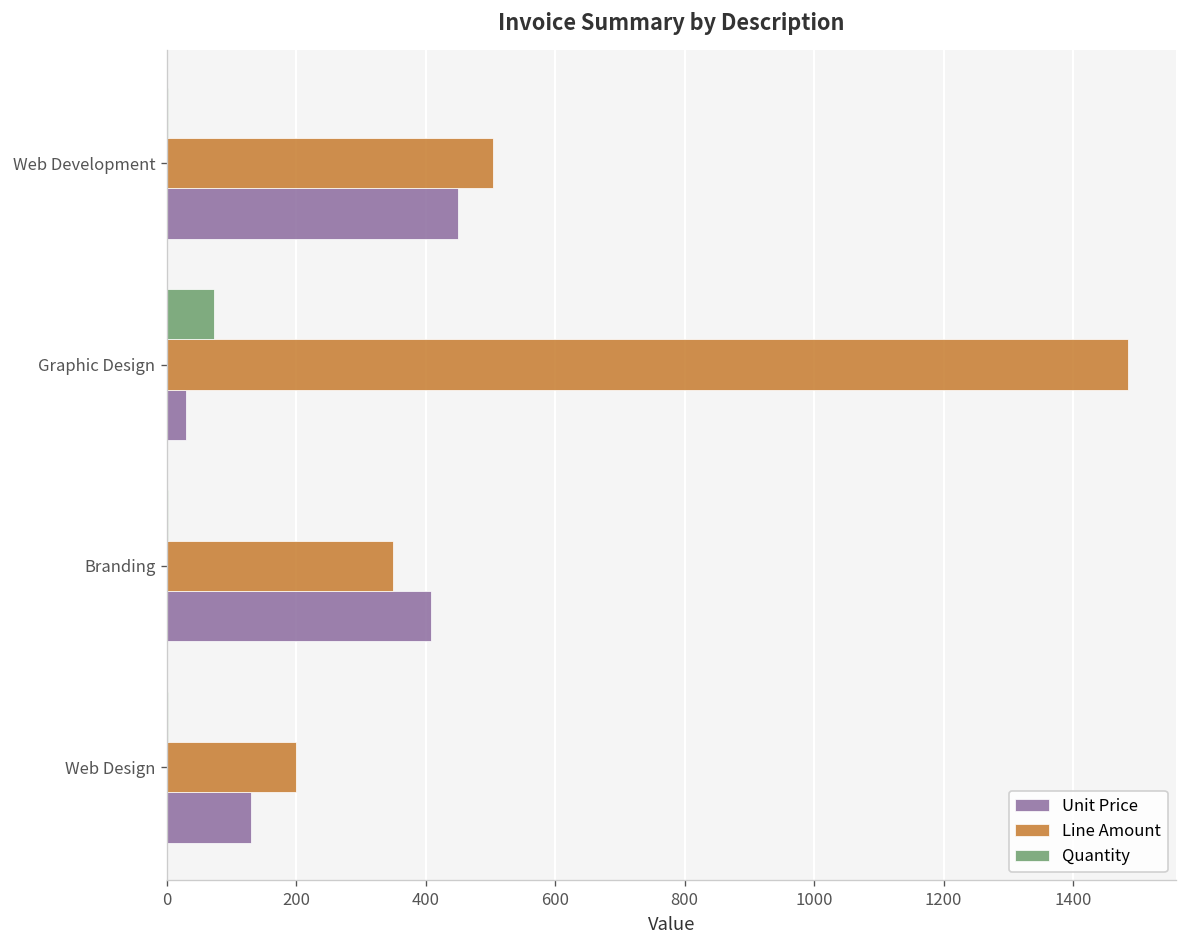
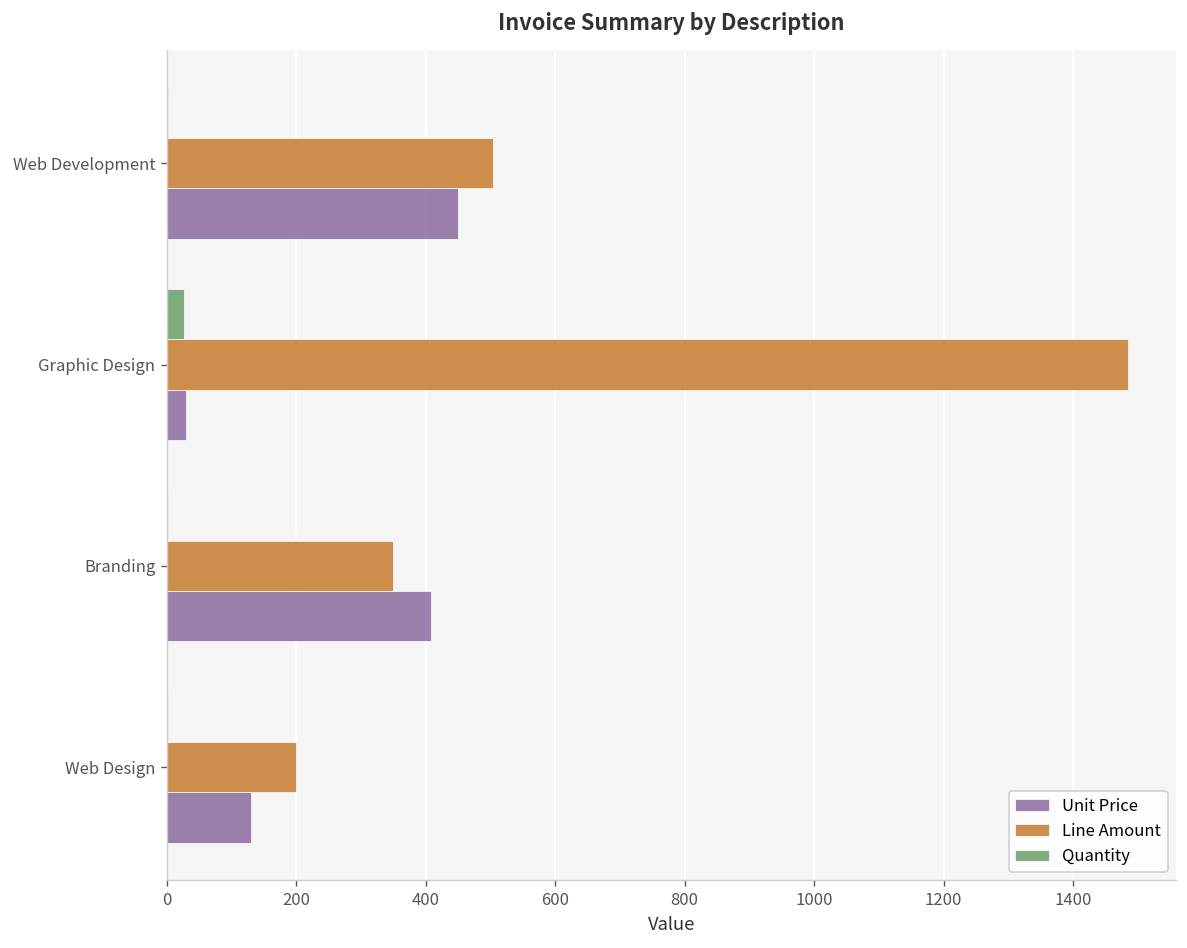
  {
    "Unit Price": {
      "Web Development": 450,
      "Graphic Design": 30,
      "Branding": 410,
      "Web Design": 130
    },
    "Line Amount": {
      "Web Development": 500,
      "Graphic Design": 1490,
      "Branding": 350,
      "Web Design": 200
    },
    "Quantity": {
-     "Graphic Design": 70
+     "Graphic Design": 30
    }
  }
